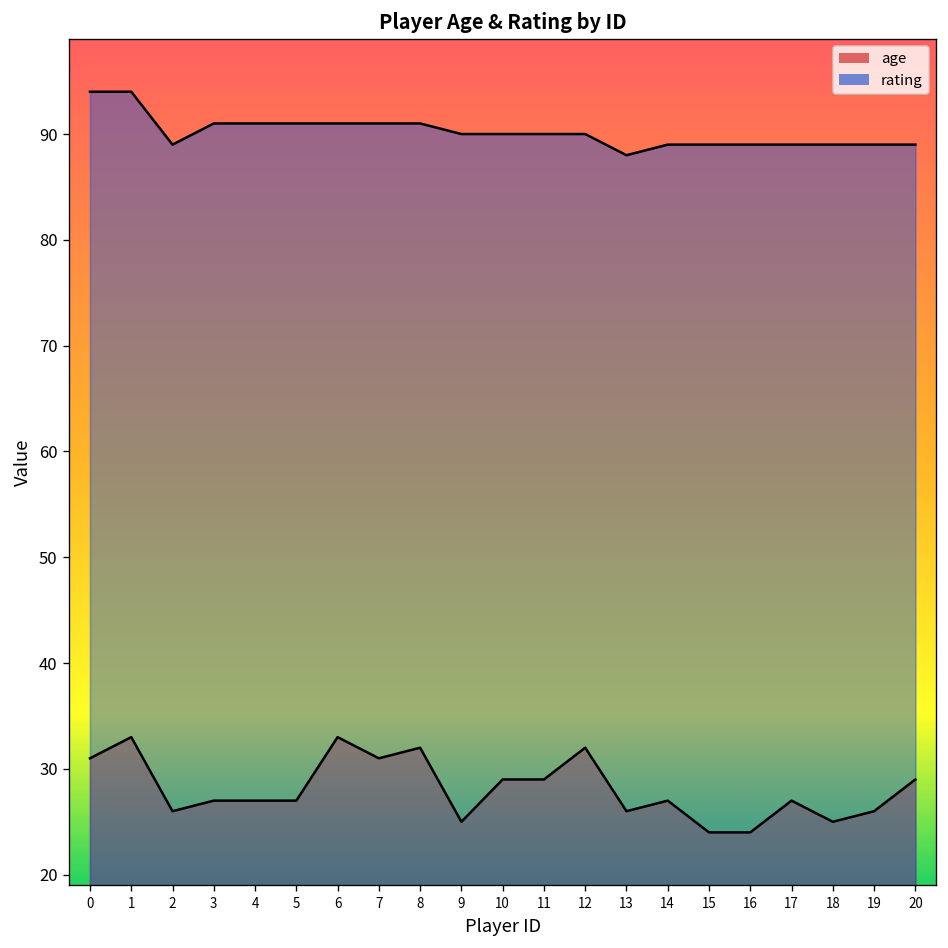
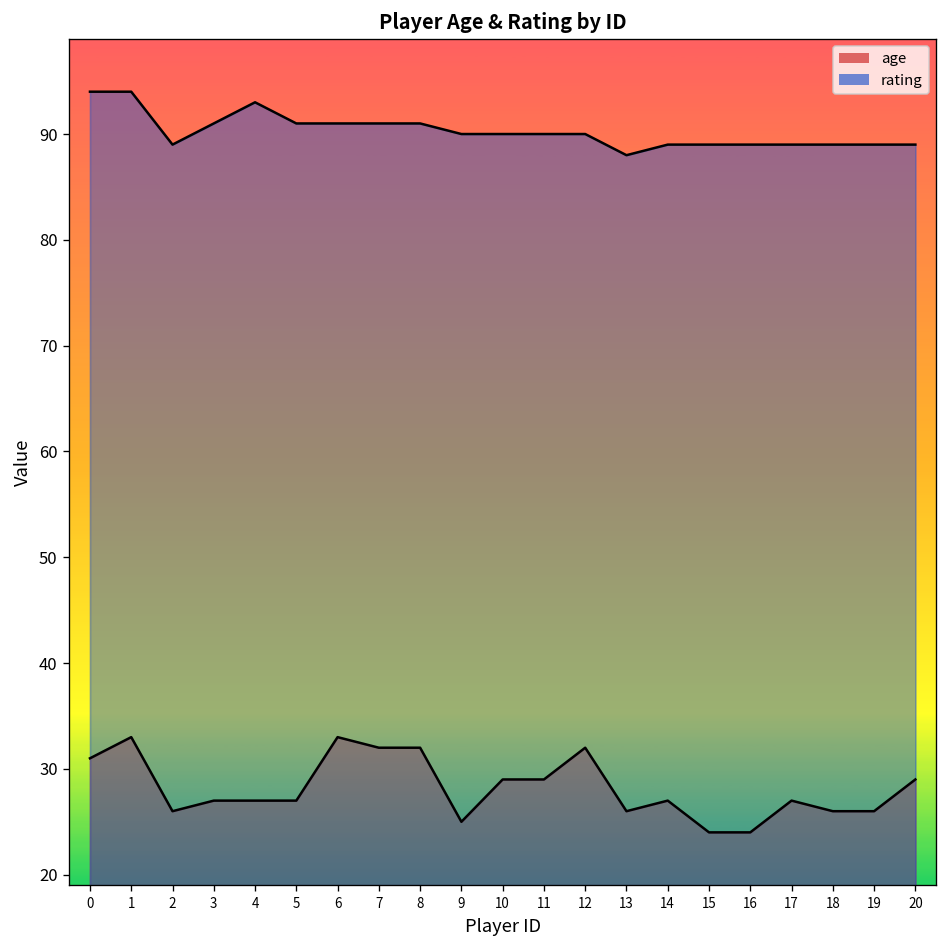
  {
    "age": {
      "0": 31,
      "1": 33,
      "2": 26,
      "3": 27,
      "4": 27,
      "5": 27,
      "6": 33,
-     "7": 31,
+     "7": 32,
      "8": 32,
      "9": 25,
      "10": 29,
      "11": 29,
      "12": 32,
      "13": 26,
      "14": 27,
      "15": 24,
      "16": 24,
      "17": 27,
-     "18": 25,
+     "18": 26,
      "19": 26,
      "20": 29
    },
    "rating": {
      "0": 94,
      "1": 94,
      "2": 89,
      "3": 91,
-     "4": 91,
+     "4": 93,
      "5": 91,
      "6": 91,
      "7": 91,
      "8": 91,
      "9": 90,
      "10": 90,
      "11": 90,
      "12": 90,
      "13": 88,
      "14": 89,
      "15": 89,
      "16": 89,
      "17": 89,
      "18": 89,
      "19": 89,
      "20": 89
    }
  }
